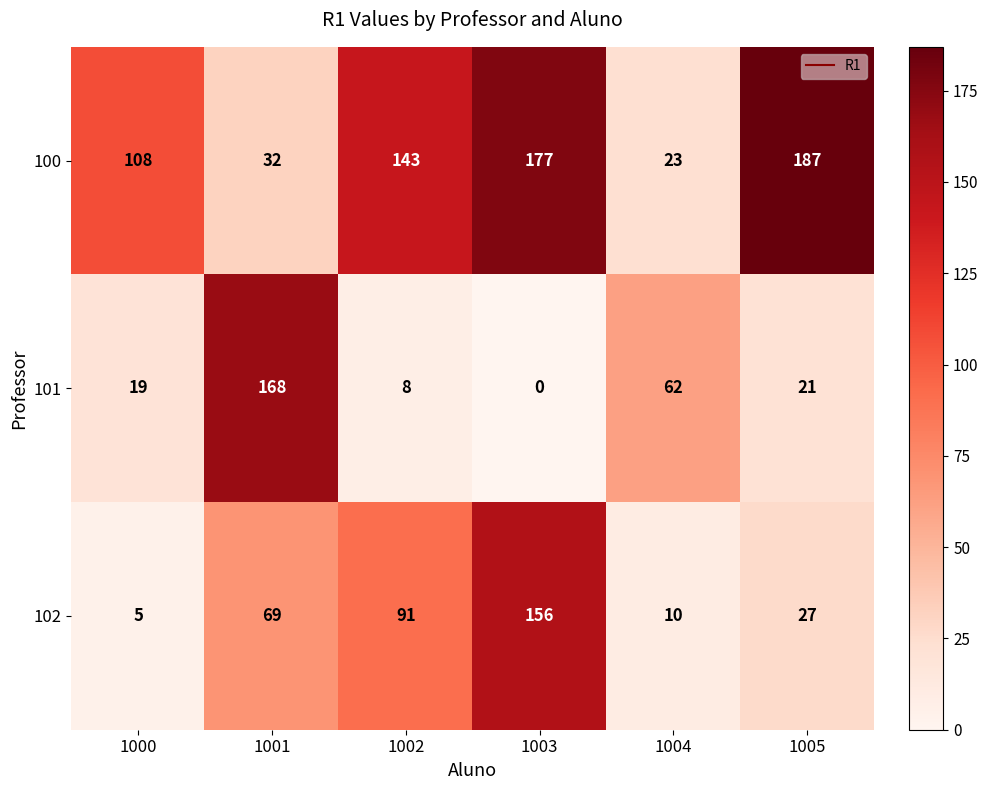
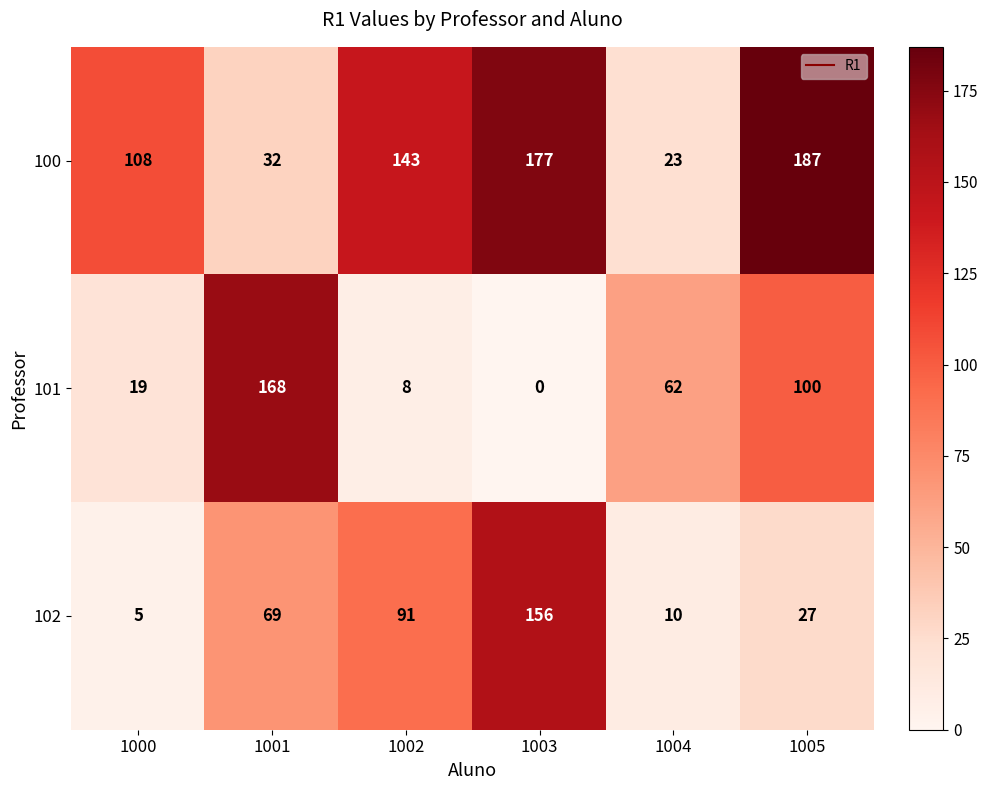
  {
    "100": {
      "1000": 108,
      "1001": 32,
      "1002": 143,
      "1003": 177,
      "1004": 23,
      "1005": 187
    },
    "101": {
      "1000": 19,
      "1001": 168,
      "1002": 8,
      "1003": 0,
      "1004": 62,
-     "1005": 21
+     "1005": 100
    },
    "102": {
      "1000": 5,
      "1001": 69,
      "1002": 91,
      "1003": 156,
      "1004": 10,
      "1005": 27
    }
  }
